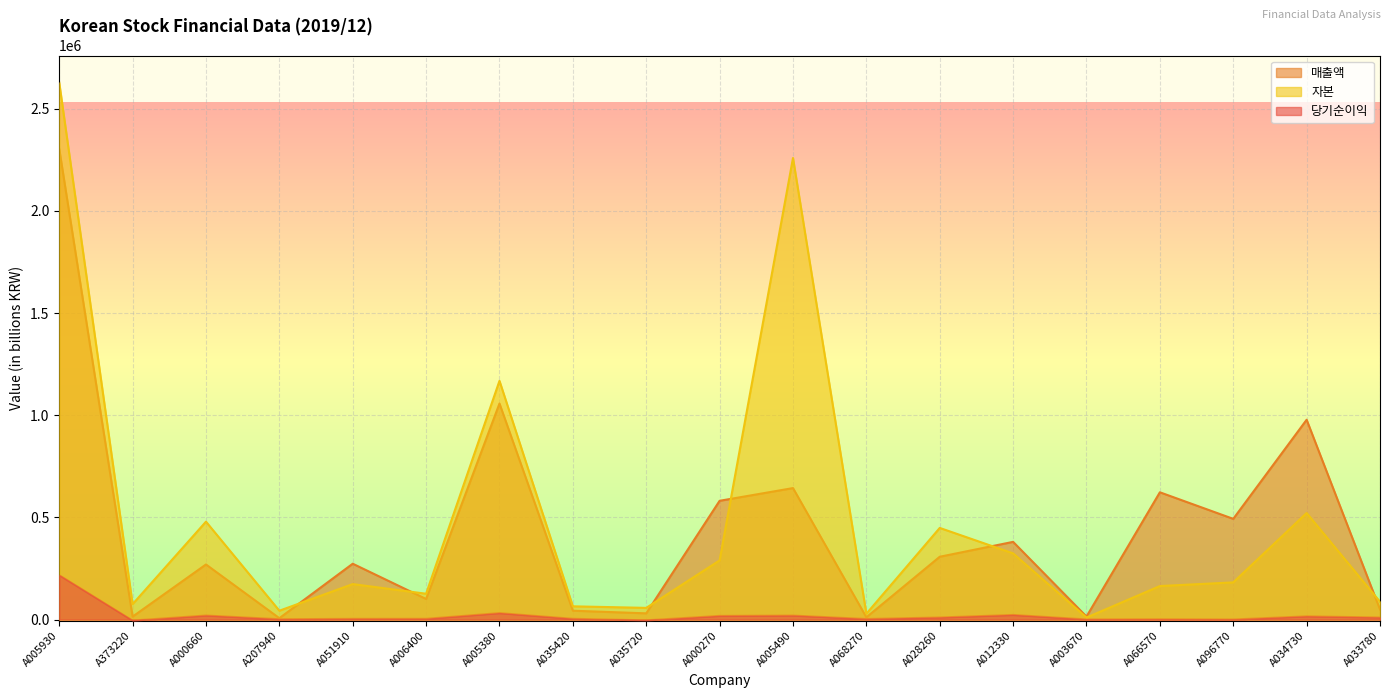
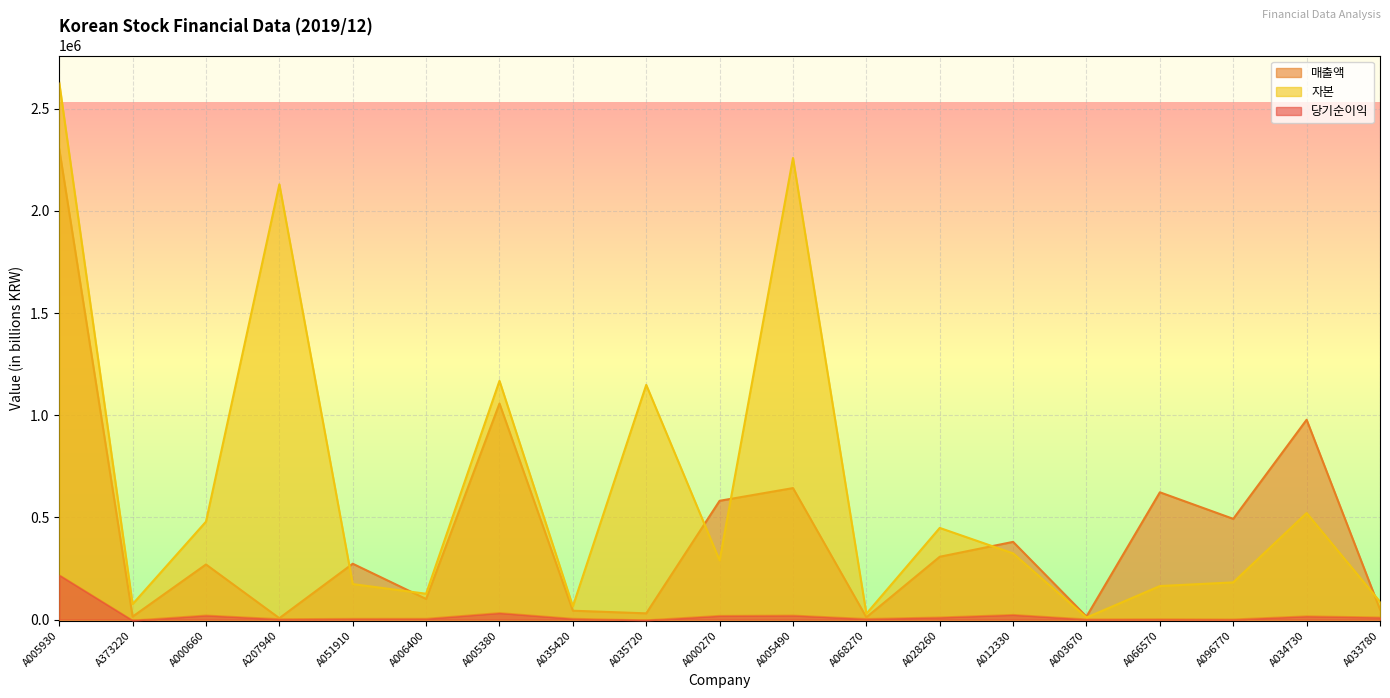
  {
    "자본": {
      "A005930": 2630000,
      "A373220": 80000,
      "A000660": 480000,
-     "A207940": 40000,
+     "A207940": 2130000,
      "A051910": 170000,
      "A006400": 130000,
      "A005380": 1170000,
      "A035420": 70000,
-     "A035720": 60000,
+     "A035720": 1150000,
      "A000270": 290000,
      "A005490": 2260000,
      "A068270": 30000,
      "A028260": 450000,
      "A012330": 320000,
      "A066570": 160000,
      "A096770": 180000,
      "A034730": 520000,
      "A033780": 90000
    }
  }
